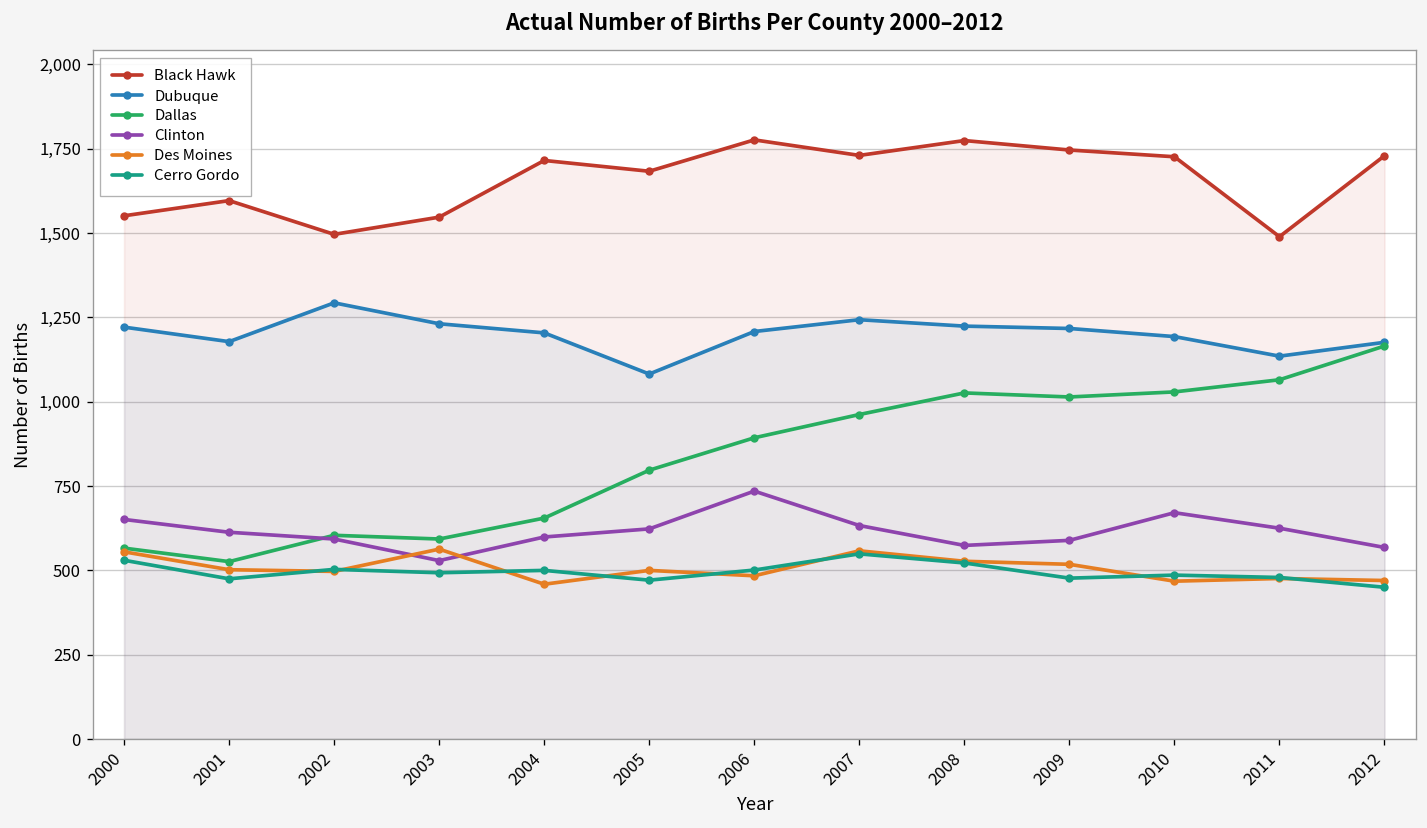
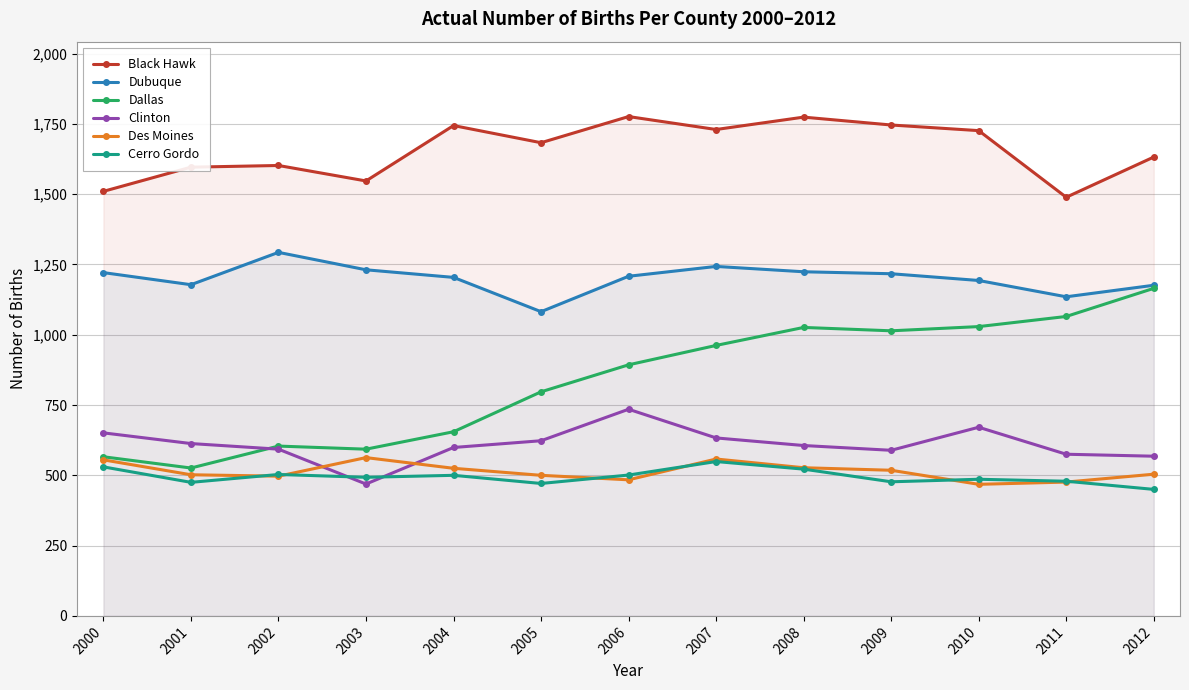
  {
    "Black Hawk": {
-     "2000": "1,550",
-     "2002": "1,500",
+     "2000": "1,510",
+     "2002": "1,600",
      "2003": "1,550",
-     "2004": "1,720",
+     "2004": "1,740",
      "2005": "1,680",
      "2006": "1,780",
      "2007": "1,730",
      "2008": "1,770",
      "2009": "1,750",
      "2010": "1,730",
      "2011": "1,490",
-     "2012": "1,730"
+     "2012": "1,630"
    },
    "Dubuque": {
      "2000": "1,220",
      "2001": "1,180",
      "2002": "1,290",
      "2003": "1,230",
      "2004": "1,200",
      "2005": "1,080",
      "2006": "1,210",
      "2007": "1,240",
      "2008": "1,220",
      "2009": "1,220",
      "2010": "1,190",
      "2011": "1,140",
      "2012": "1,180"
    },
    "Clinton": {
      "2000": "650",
      "2001": "610",
      "2002": "590",
-     "2003": "530",
+     "2003": "470",
      "2004": "600",
      "2005": "620",
      "2006": "740",
      "2007": "630",
-     "2008": "570",
+     "2008": "610",
      "2009": "590",
      "2010": "670",
-     "2011": "630",
+     "2011": "580",
      "2012": "570"
    },
    "Des Moines": {
      "2000": "560",
      "2001": "500",
      "2003": "560",
-     "2004": "460",
+     "2004": "530",
      "2005": "500",
      "2006": "480",
      "2009": "520",
      "2010": "470",
-     "2012": "470"
+     "2012": "500"
    }
  }
